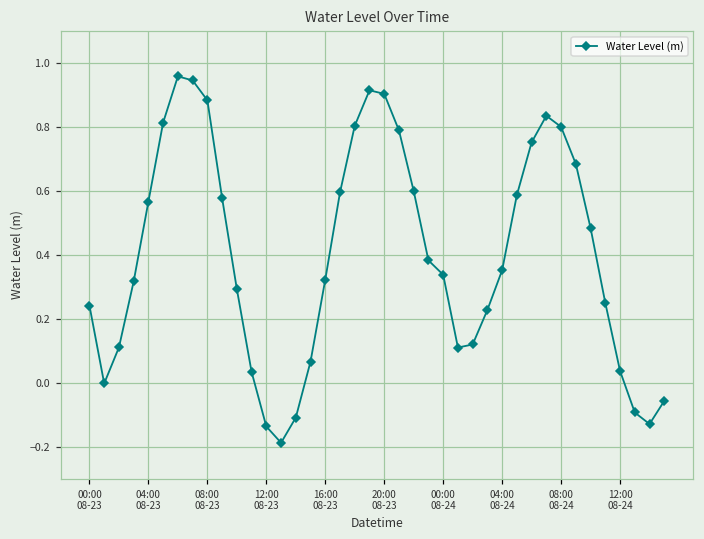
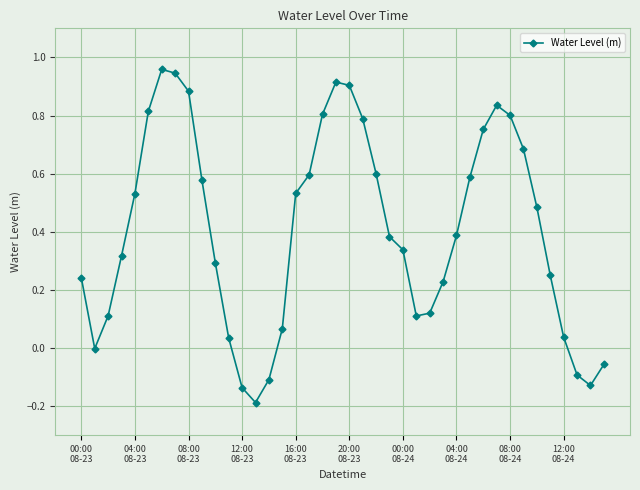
  {
    "00:00 08-23": 0.24,
-   "04:00 08-23": 0.57,
+   "04:00 08-23": 0.53,
    "08:00 08-23": 0.88,
    "12:00 08-23": -0.14,
-   "16:00 08-23": 0.32,
+   "16:00 08-23": 0.53,
    "20:00 08-23": 0.90,
    "00:00 08-24": 0.34,
-   "04:00 08-24": 0.35,
+   "04:00 08-24": 0.39,
    "08:00 08-24": 0.80,
    "12:00 08-24": 0.04
  }
